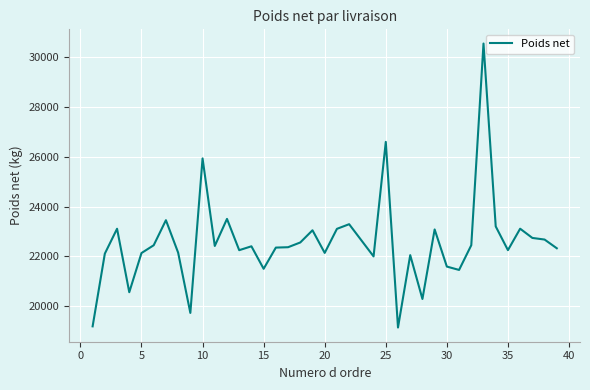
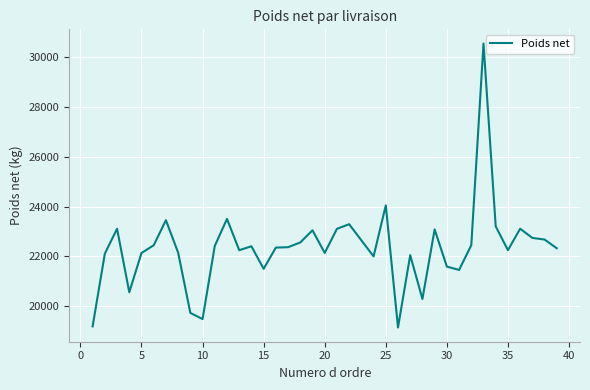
  {
    "5": 22100,
-   "10": 25900,
+   "10": 19500,
    "15": 21500,
    "20": 22100,
-   "25": 26600,
+   "25": 24000,
    "30": 21600,
    "35": 22200
  }
